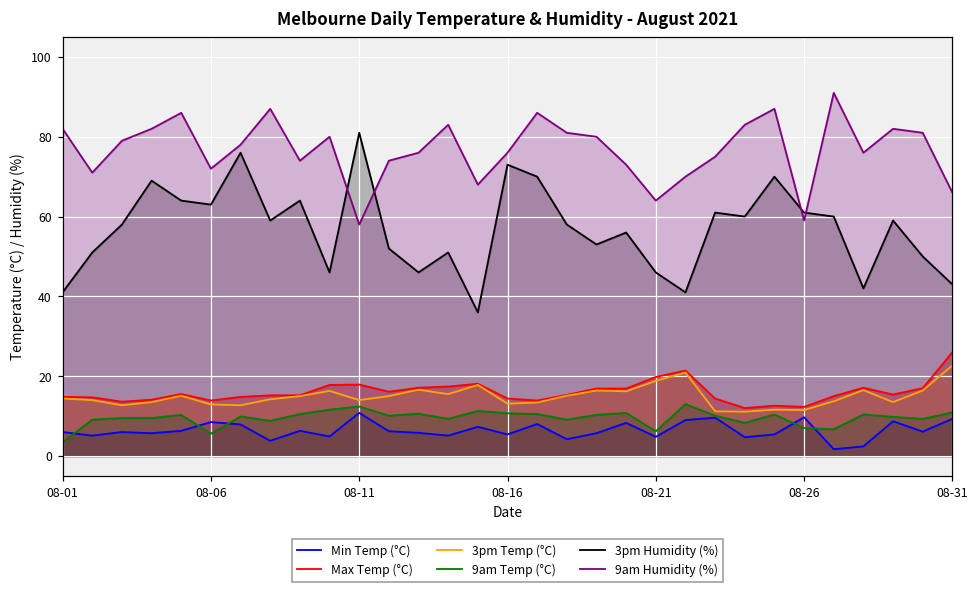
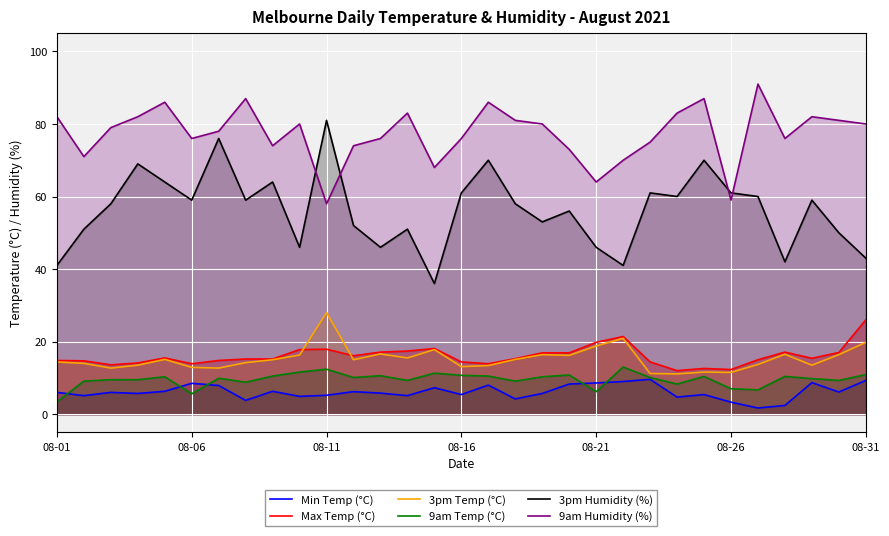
  {
    "Min Temp (°C)": {
      "08-01": 6,
      "08-06": 9,
-     "08-11": 11,
+     "08-11": 5,
      "08-16": 5,
-     "08-21": 5,
-     "08-26": 10,
+     "08-21": 9,
+     "08-26": 3,
      "08-31": 9
    },
    "Max Temp (°C)": {
      "08-06": 14,
      "08-11": 18,
      "08-16": 14,
      "08-21": 20,
      "08-26": 12,
      "08-31": 26
    },
    "3pm Temp (°C)": {
      "08-06": 13,
-     "08-11": 14,
+     "08-11": 28,
      "08-16": 13,
      "08-21": 19,
      "08-26": 12,
-     "08-31": 23
+     "08-31": 20
    },
    "9am Temp (°C)": {
      "08-01": 3,
      "08-06": 6,
      "08-11": 12,
      "08-16": 11,
      "08-21": 6,
      "08-26": 7,
      "08-31": 11
    },
    "3pm Humidity (%)": {
      "08-01": 41,
-     "08-06": 63,
+     "08-06": 59,
      "08-11": 81,
-     "08-16": 73,
+     "08-16": 61,
      "08-21": 46,
      "08-26": 61,
      "08-31": 43
    },
    "9am Humidity (%)": {
      "08-01": 82,
-     "08-06": 72,
+     "08-06": 76,
      "08-11": 58,
      "08-16": 76,
      "08-21": 64,
      "08-26": 59,
-     "08-31": 66
+     "08-31": 80
    }
  }
